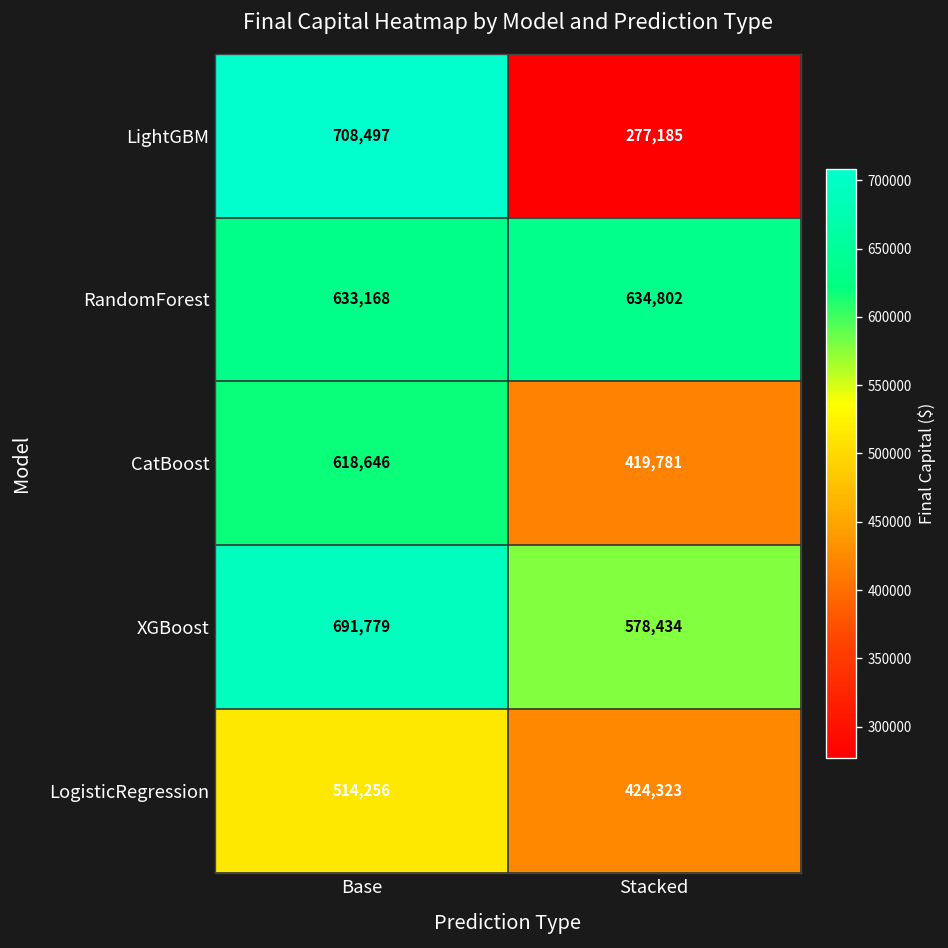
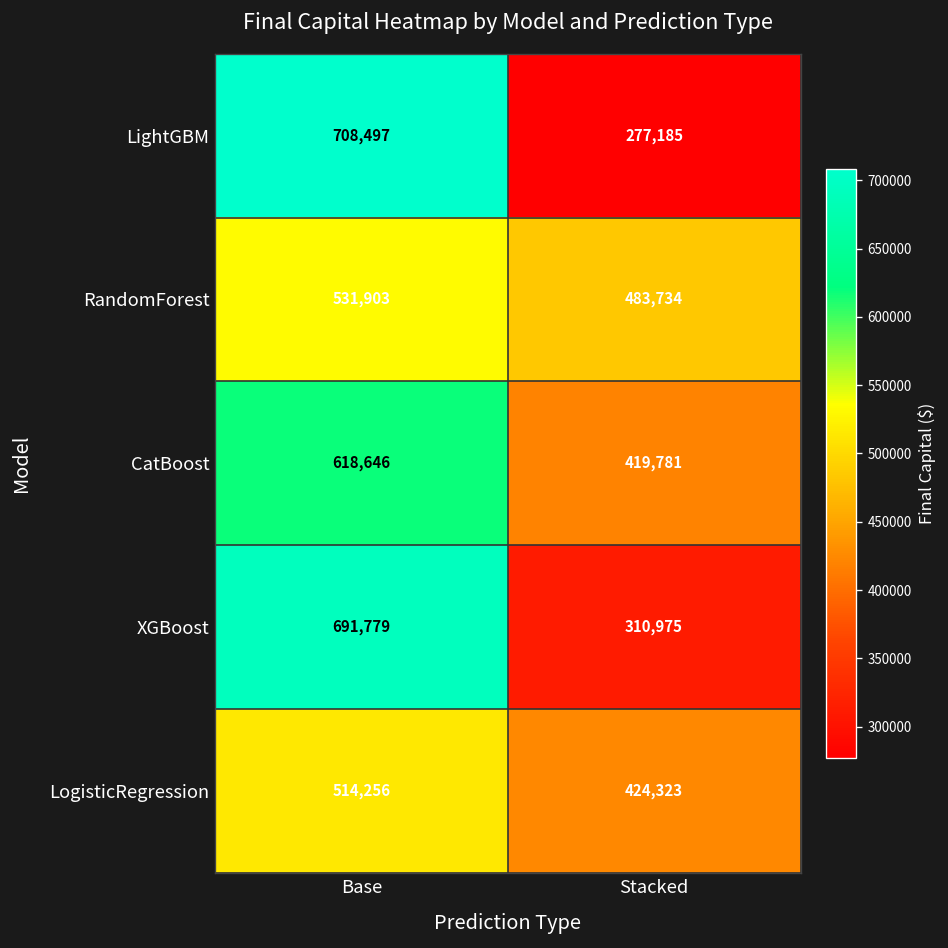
  {
    "LightGBM": {
      "Base": "708,497",
      "Stacked": "277,185"
    },
    "RandomForest": {
-     "Base": "633,168",
-     "Stacked": "634,802"
+     "Base": "531,903",
+     "Stacked": "483,734"
    },
    "CatBoost": {
      "Base": "618,646",
      "Stacked": "419,781"
    },
    "XGBoost": {
      "Base": "691,779",
-     "Stacked": "578,434"
+     "Stacked": "310,975"
    },
    "LogisticRegression": {
      "Base": "514,256",
      "Stacked": "424,323"
    }
  }
